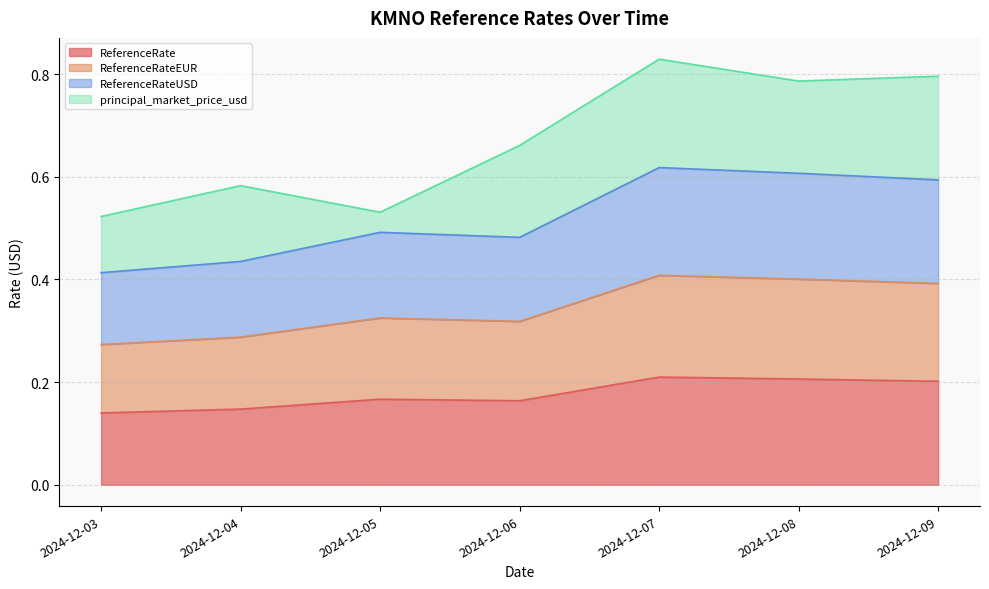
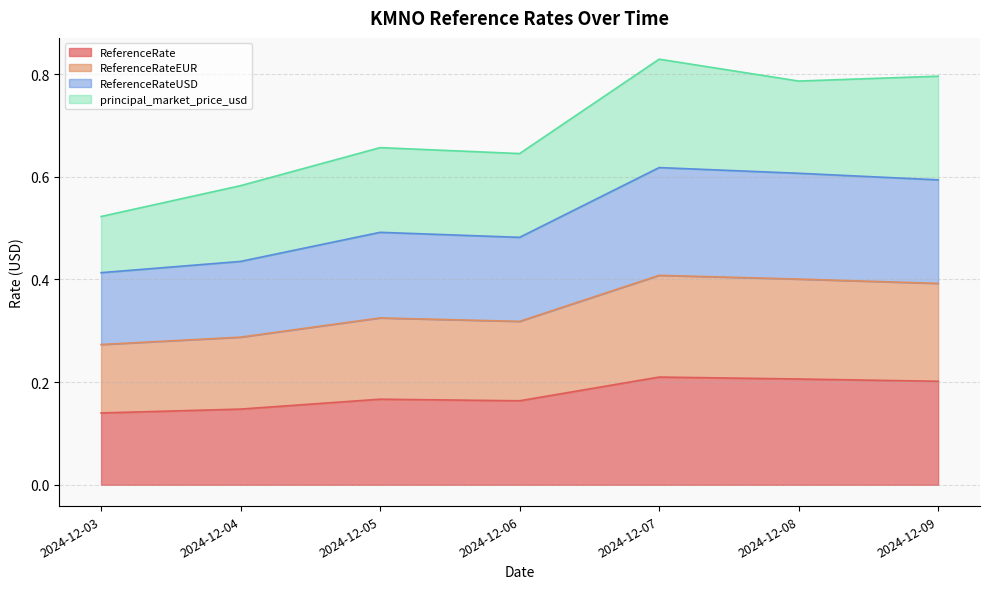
  {
    "ReferenceRateUSD": {
      "2024-12-03": 0.14,
      "2024-12-04": 0.15,
      "2024-12-05": 0.17,
      "2024-12-06": 0.16,
      "2024-12-07": 0.21,
      "2024-12-08": 0.21,
      "2024-12-09": 0.20
    },
    "principal_market_price_usd": {
      "2024-12-03": 0.11,
      "2024-12-04": 0.15,
-     "2024-12-05": 0.04,
-     "2024-12-06": 0.18,
+     "2024-12-05": 0.16,
+     "2024-12-06": 0.16,
      "2024-12-07": 0.21,
      "2024-12-08": 0.18,
      "2024-12-09": 0.20
    }
  }
